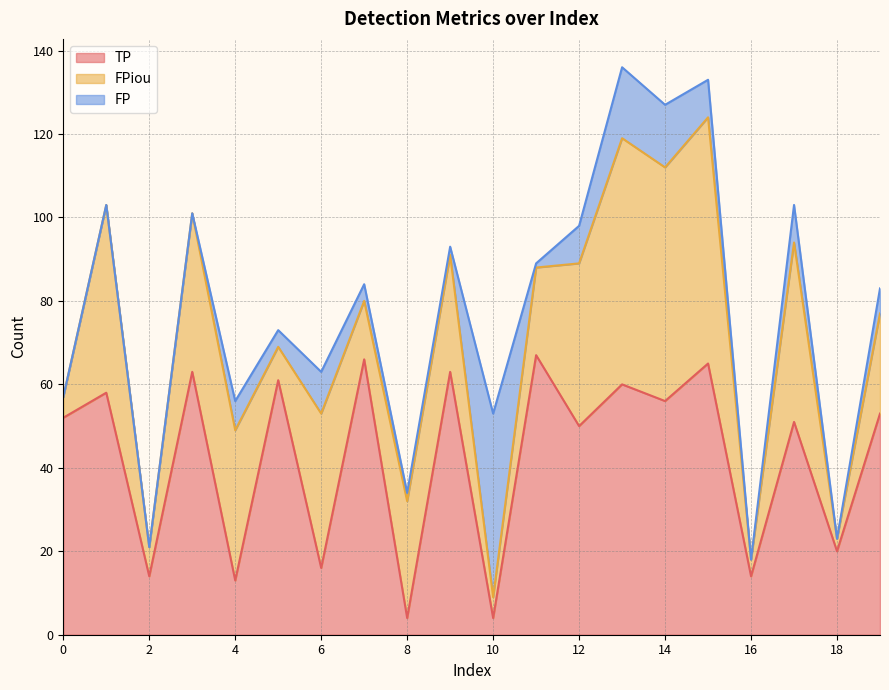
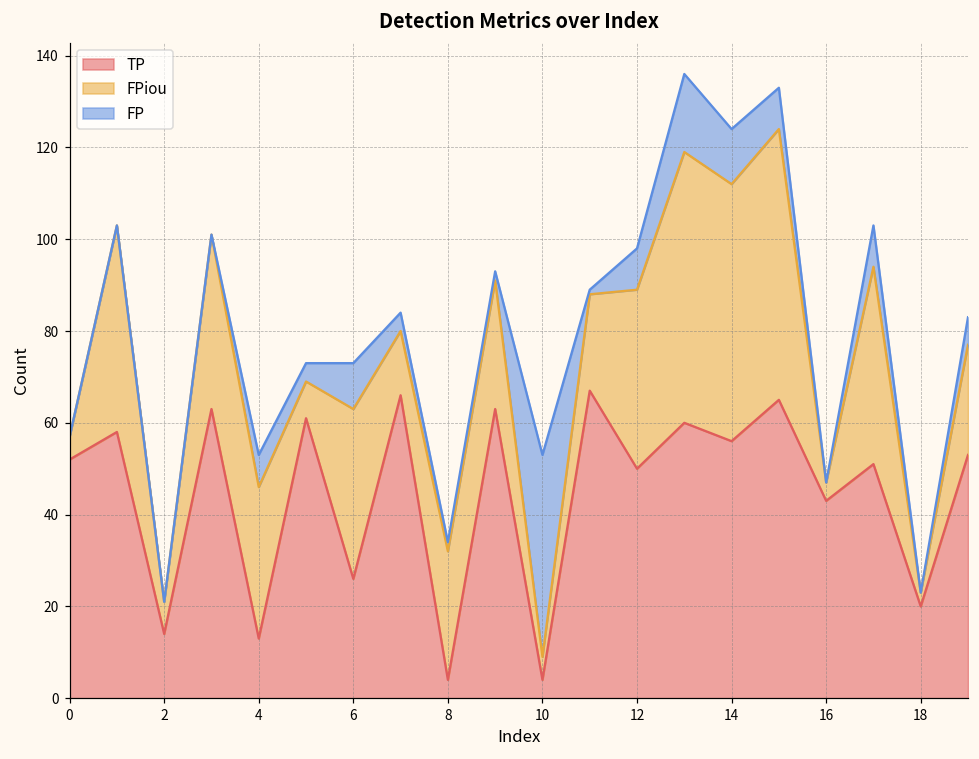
  {
    "TP": {
      "0": 52,
      "2": 14,
      "4": 13,
-     "6": 16,
+     "6": 26,
      "8": 4,
      "10": 4,
      "12": 50,
      "14": 56,
-     "16": 14,
+     "16": 43,
      "18": 20
    },
    "FPiou": {
-     "4": 36,
+     "4": 33,
      "6": 37,
      "8": 28,
      "10": 5,
      "12": 39,
      "14": 56
    },
    "FP": {
      "4": 7,
      "6": 10,
      "8": 2,
      "10": 44,
      "12": 9,
-     "14": 15
+     "14": 12
    }
  }
